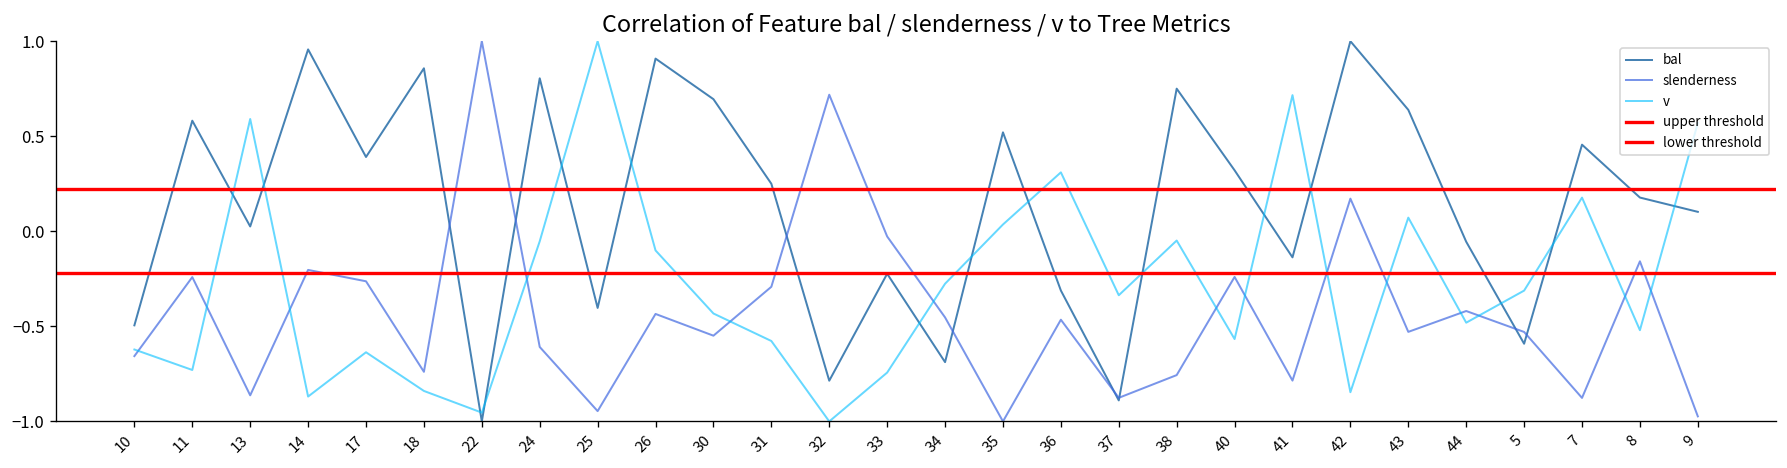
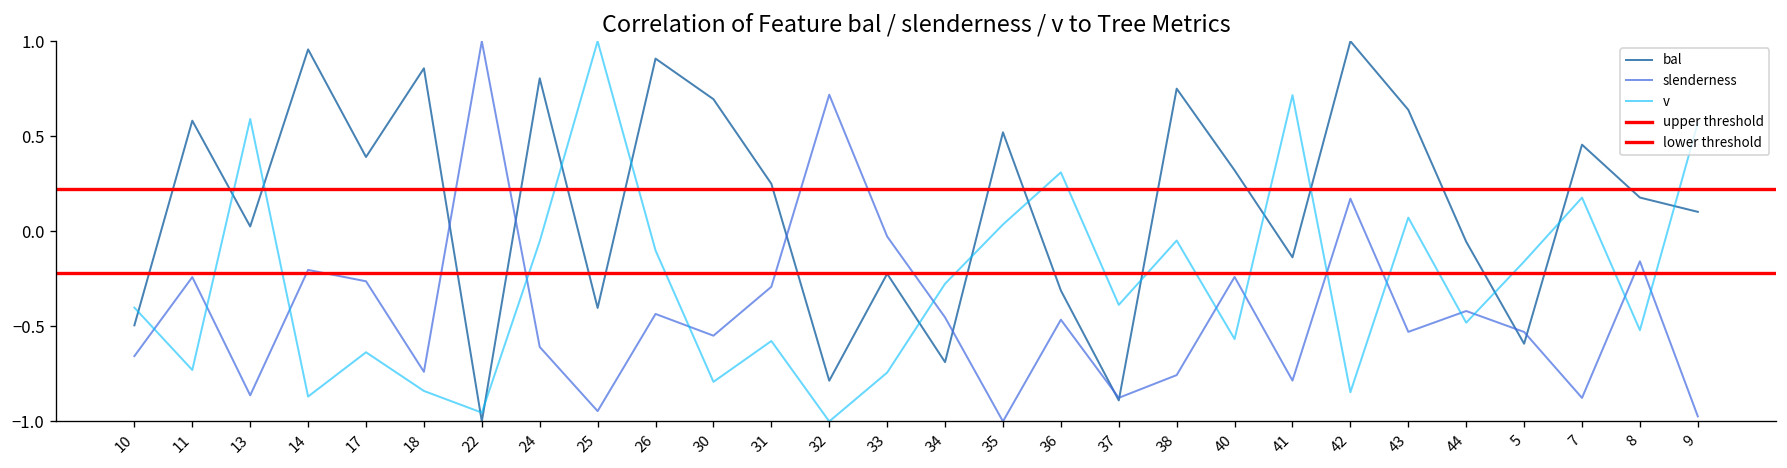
  {
    "v": {
-     "10": -0.62,
+     "10": -0.40,
      "11": -0.73,
      "13": 0.59,
      "14": -0.87,
      "17": -0.64,
      "18": -0.84,
      "22": -0.95,
      "24": -0.05,
      "25": 1.00,
      "26": -0.10,
-     "30": -0.43,
+     "30": -0.79,
      "31": -0.58,
      "32": -1.00,
      "33": -0.74,
      "34": -0.28,
      "35": 0.04,
      "36": 0.31,
-     "37": -0.34,
+     "37": -0.39,
      "38": -0.05,
      "40": -0.57,
      "41": 0.72,
      "42": -0.85,
      "43": 0.07,
      "44": -0.48,
-     "5": -0.31,
+     "5": -0.16,
      "7": 0.18,
      "8": -0.52
    }
  }
